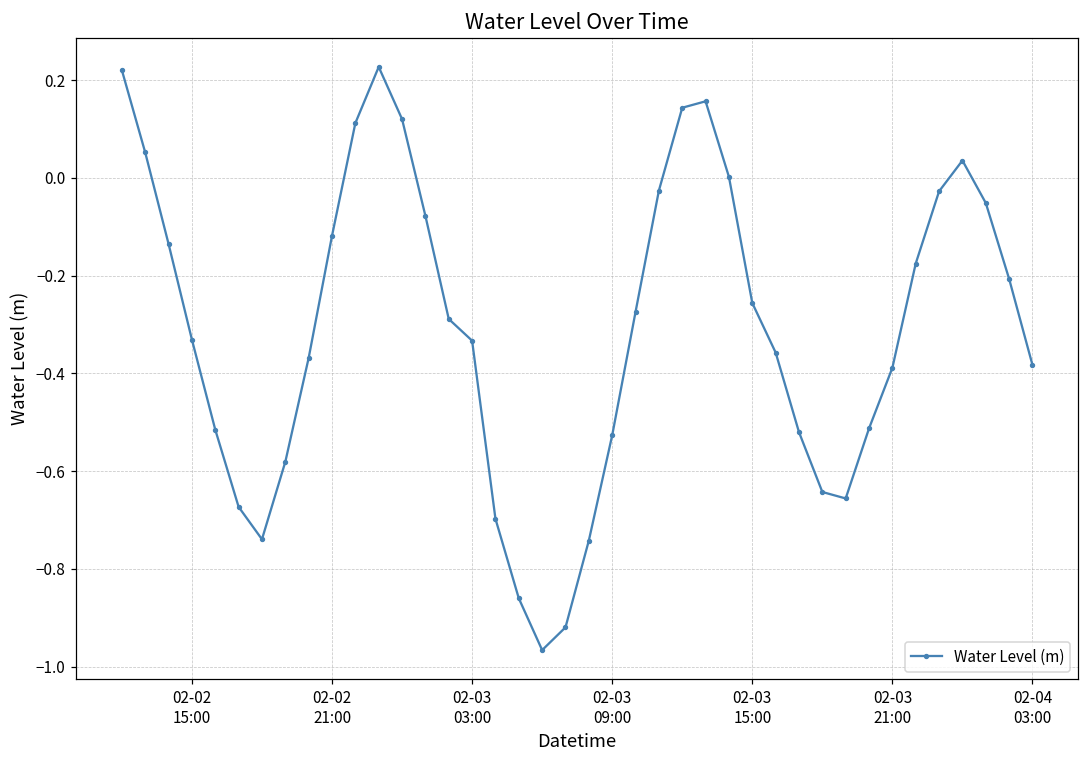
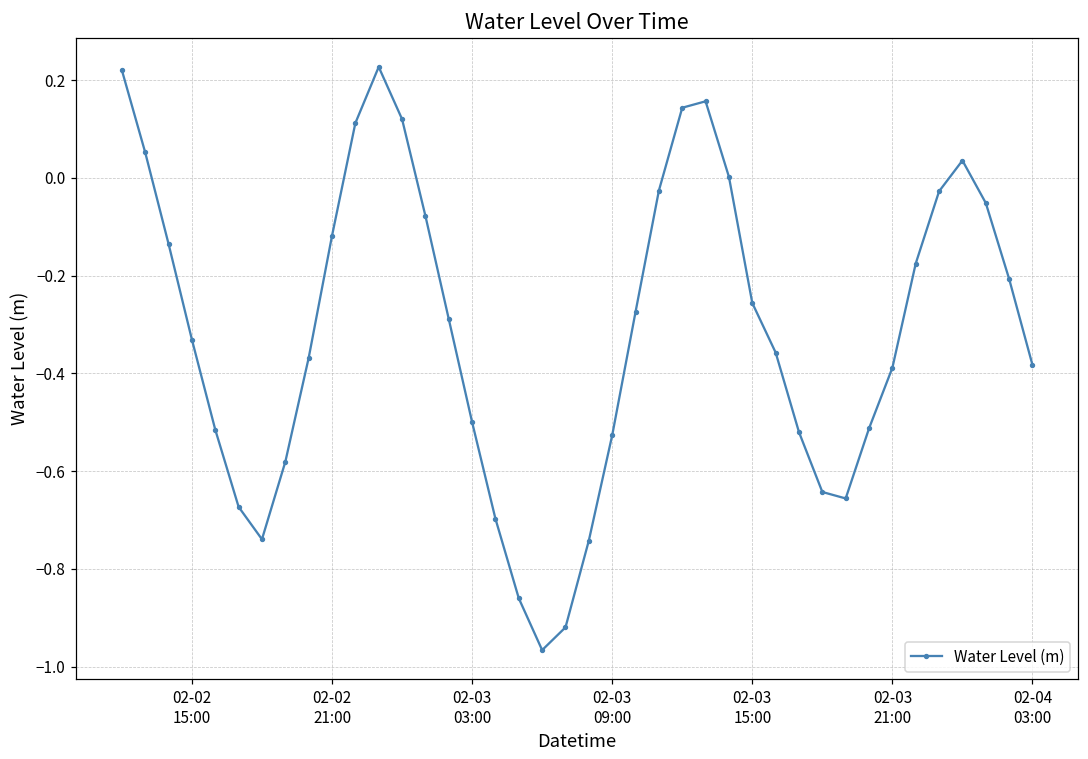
  {
    "02-02 15:00": -0.33,
    "02-02 21:00": -0.12,
-   "02-03 03:00": -0.33,
+   "02-03 03:00": -0.50,
    "02-03 09:00": -0.53,
    "02-03 15:00": -0.26,
    "02-03 21:00": -0.39,
    "02-04 03:00": -0.38
  }
